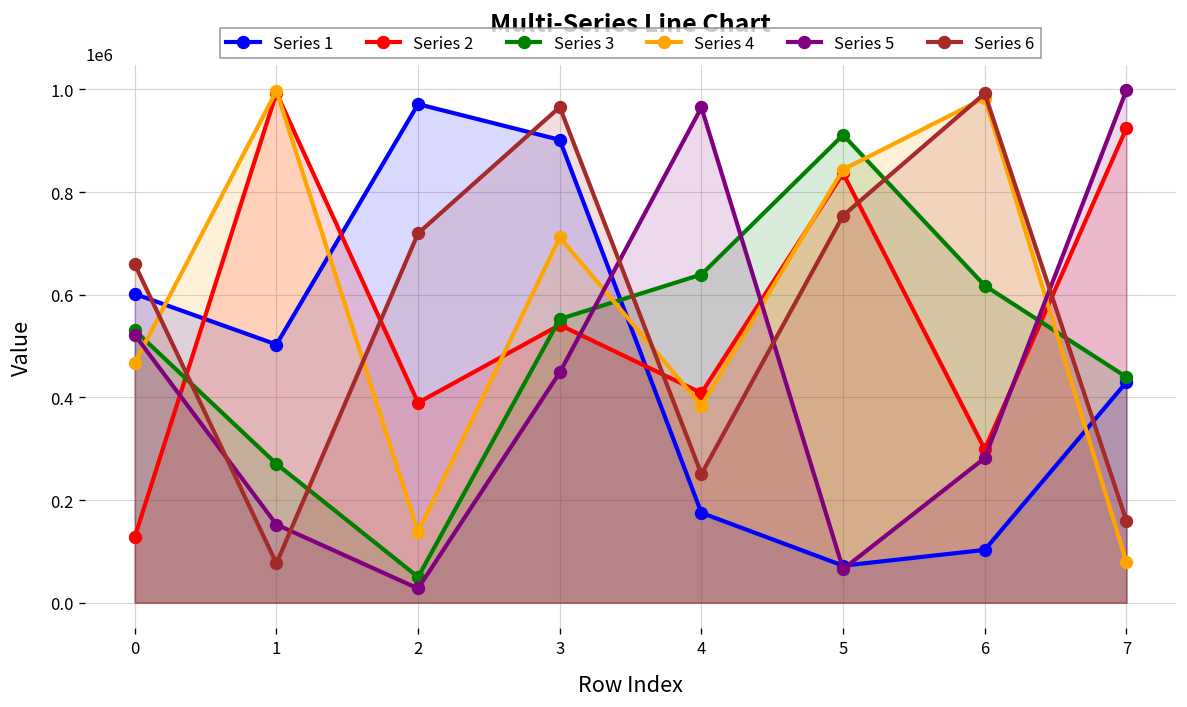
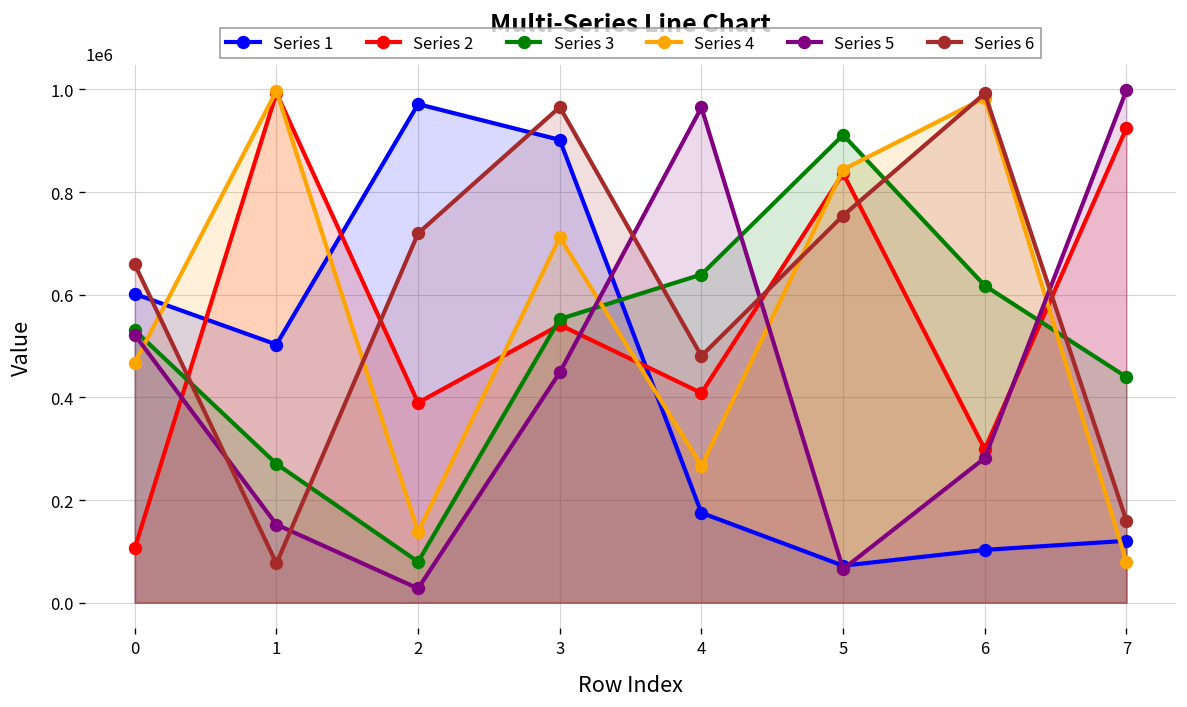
  {
    "Series 1": {
      "0": 600000,
      "1": 500000,
      "2": 970000,
      "3": 900000,
      "4": 170000,
      "5": 70000,
      "6": 100000,
-     "7": 430000
+     "7": 120000
    },
    "Series 2": {
-     "0": 130000,
+     "0": 110000,
      "2": 390000,
      "3": 540000,
      "4": 410000,
      "5": 840000,
      "6": 300000,
      "7": 920000
    },
    "Series 3": {
      "0": 530000,
      "1": 270000,
-     "2": 50000,
+     "2": 80000,
      "3": 550000,
      "4": 640000,
      "5": 910000,
      "6": 620000,
      "7": 440000
    },
    "Series 4": {
      "0": 470000,
      "2": 140000,
      "3": 710000,
-     "4": 380000,
+     "4": 270000,
      "5": 840000,
      "6": 980000,
      "7": 80000
    },
    "Series 5": {
      "0": 520000,
      "1": 150000,
      "2": 30000,
      "3": 450000,
      "4": 960000,
      "5": 70000,
      "6": 280000,
      "7": 1000000
    },
    "Series 6": {
      "0": 660000,
      "1": 80000,
      "2": 720000,
      "3": 970000,
-     "4": 250000,
+     "4": 480000,
      "5": 750000,
      "6": 990000,
      "7": 160000
    }
  }
